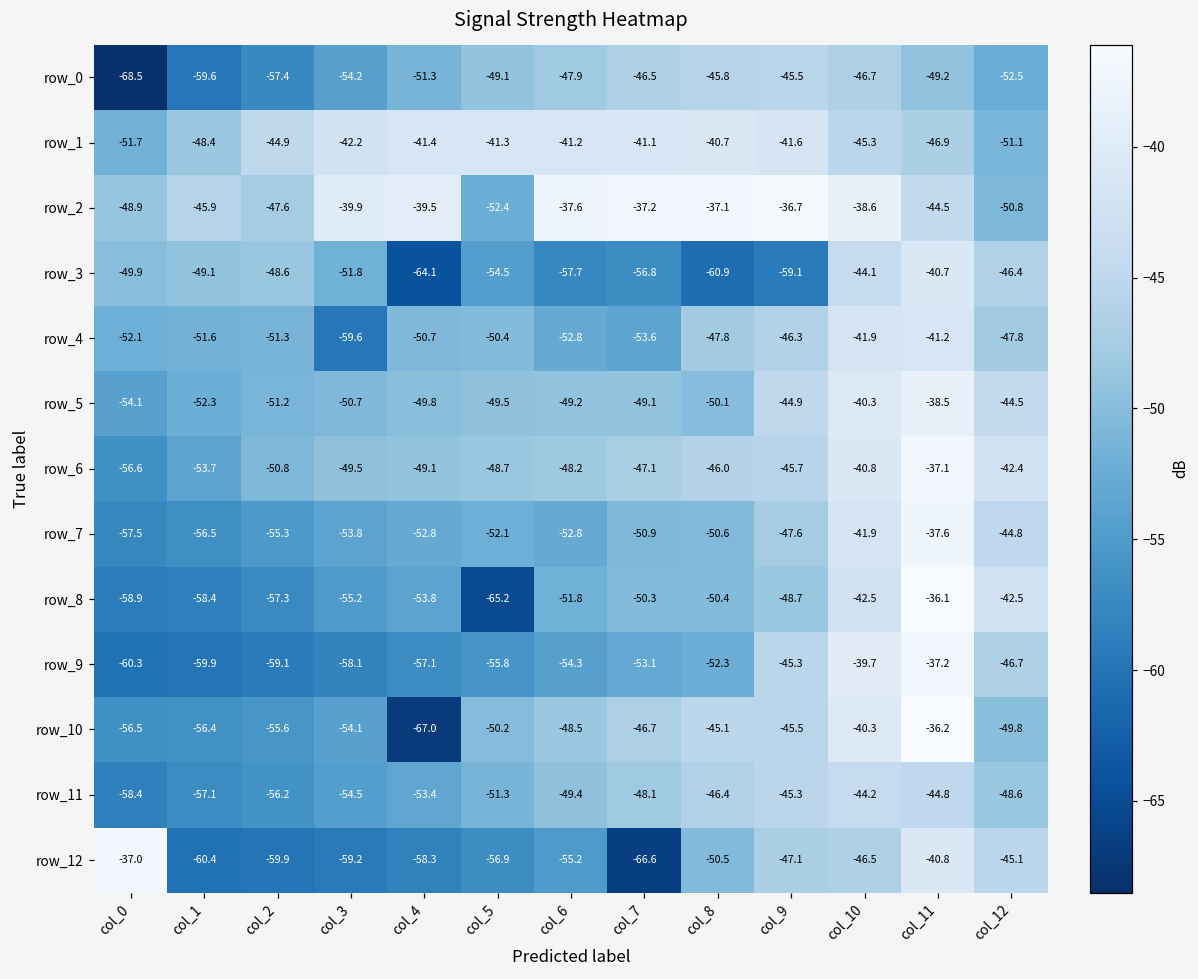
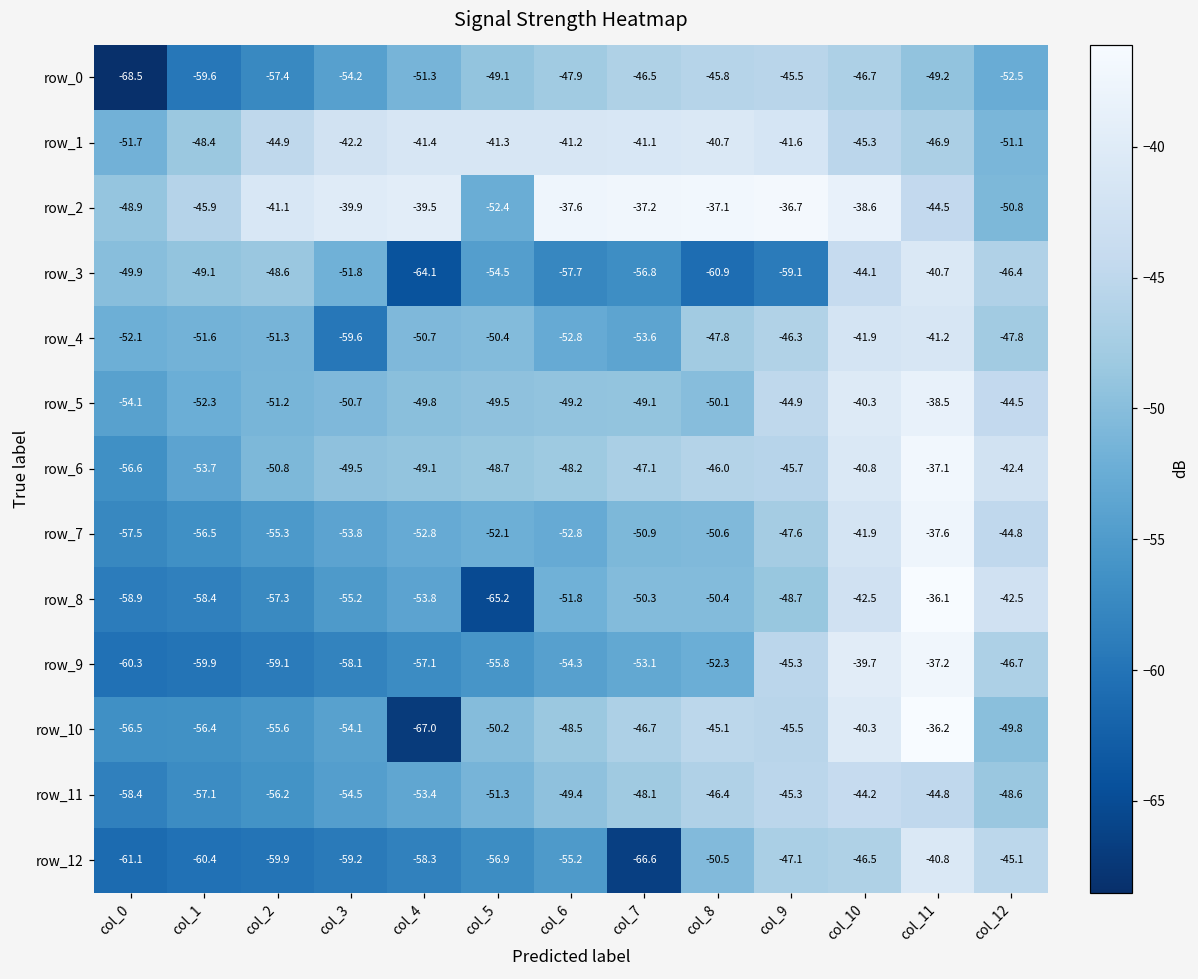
  {
    "row_0": {
      "col_0": -68.5,
      "col_1": -59.6,
      "col_2": -57.4,
      "col_3": -54.2,
      "col_4": -51.3,
      "col_5": -49.1,
      "col_6": -47.9,
      "col_7": -46.5,
      "col_8": -45.8,
      "col_9": -45.5,
      "col_10": -46.7,
      "col_11": -49.2,
      "col_12": -52.5
    },
    "row_1": {
      "col_0": -51.7,
      "col_1": -48.4,
      "col_2": -44.9,
      "col_3": -42.2,
      "col_4": -41.4,
      "col_5": -41.3,
      "col_6": -41.2,
      "col_7": -41.1,
      "col_8": -40.7,
      "col_9": -41.6,
      "col_10": -45.3,
      "col_11": -46.9,
      "col_12": -51.1
    },
    "row_2": {
      "col_0": -48.9,
      "col_1": -45.9,
-     "col_2": -47.6,
+     "col_2": -41.1,
      "col_3": -39.9,
      "col_4": -39.5,
      "col_5": -52.4,
      "col_6": -37.6,
      "col_7": -37.2,
      "col_8": -37.1,
      "col_9": -36.7,
      "col_10": -38.6,
      "col_11": -44.5,
      "col_12": -50.8
    },
    "row_3": {
      "col_0": -49.9,
      "col_1": -49.1,
      "col_2": -48.6,
      "col_3": -51.8,
      "col_4": -64.1,
      "col_5": -54.5,
      "col_6": -57.7,
      "col_7": -56.8,
      "col_8": -60.9,
      "col_9": -59.1,
      "col_10": -44.1,
      "col_11": -40.7,
      "col_12": -46.4
    },
    "row_4": {
      "col_0": -52.1,
      "col_1": -51.6,
      "col_2": -51.3,
      "col_3": -59.6,
      "col_4": -50.7,
      "col_5": -50.4,
      "col_6": -52.8,
      "col_7": -53.6,
      "col_8": -47.8,
      "col_9": -46.3,
      "col_10": -41.9,
      "col_11": -41.2,
      "col_12": -47.8
    },
    "row_5": {
      "col_0": -54.1,
      "col_1": -52.3,
      "col_2": -51.2,
      "col_3": -50.7,
      "col_4": -49.8,
      "col_5": -49.5,
      "col_6": -49.2,
      "col_7": -49.1,
      "col_8": -50.1,
      "col_9": -44.9,
      "col_10": -40.3,
      "col_11": -38.5,
      "col_12": -44.5
    },
    "row_6": {
      "col_0": -56.6,
      "col_1": -53.7,
      "col_2": -50.8,
      "col_3": -49.5,
      "col_4": -49.1,
      "col_5": -48.7,
      "col_6": -48.2,
      "col_7": -47.1,
      "col_8": -46.0,
      "col_9": -45.7,
      "col_10": -40.8,
      "col_11": -37.1,
      "col_12": -42.4
    },
    "row_7": {
      "col_0": -57.5,
      "col_1": -56.5,
      "col_2": -55.3,
      "col_3": -53.8,
      "col_4": -52.8,
      "col_5": -52.1,
      "col_6": -52.8,
      "col_7": -50.9,
      "col_8": -50.6,
      "col_9": -47.6,
      "col_10": -41.9,
      "col_11": -37.6,
      "col_12": -44.8
    },
    "row_8": {
      "col_0": -58.9,
      "col_1": -58.4,
      "col_2": -57.3,
      "col_3": -55.2,
      "col_4": -53.8,
      "col_5": -65.2,
      "col_6": -51.8,
      "col_7": -50.3,
      "col_8": -50.4,
      "col_9": -48.7,
      "col_10": -42.5,
      "col_11": -36.1,
      "col_12": -42.5
    },
    "row_9": {
      "col_0": -60.3,
      "col_1": -59.9,
      "col_2": -59.1,
      "col_3": -58.1,
      "col_4": -57.1,
      "col_5": -55.8,
      "col_6": -54.3,
      "col_7": -53.1,
      "col_8": -52.3,
      "col_9": -45.3,
      "col_10": -39.7,
      "col_11": -37.2,
      "col_12": -46.7
    },
    "row_10": {
      "col_0": -56.5,
      "col_1": -56.4,
      "col_2": -55.6,
      "col_3": -54.1,
      "col_4": -67.0,
      "col_5": -50.2,
      "col_6": -48.5,
      "col_7": -46.7,
      "col_8": -45.1,
      "col_9": -45.5,
      "col_10": -40.3,
      "col_11": -36.2,
      "col_12": -49.8
    },
    "row_11": {
      "col_0": -58.4,
      "col_1": -57.1,
      "col_2": -56.2,
      "col_3": -54.5,
      "col_4": -53.4,
      "col_5": -51.3,
      "col_6": -49.4,
      "col_7": -48.1,
      "col_8": -46.4,
      "col_9": -45.3,
      "col_10": -44.2,
      "col_11": -44.8,
      "col_12": -48.6
    },
    "row_12": {
-     "col_0": -37.0,
+     "col_0": -61.1,
      "col_1": -60.4,
      "col_2": -59.9,
      "col_3": -59.2,
      "col_4": -58.3,
      "col_5": -56.9,
      "col_6": -55.2,
      "col_7": -66.6,
      "col_8": -50.5,
      "col_9": -47.1,
      "col_10": -46.5,
      "col_11": -40.8,
      "col_12": -45.1
    }
  }
